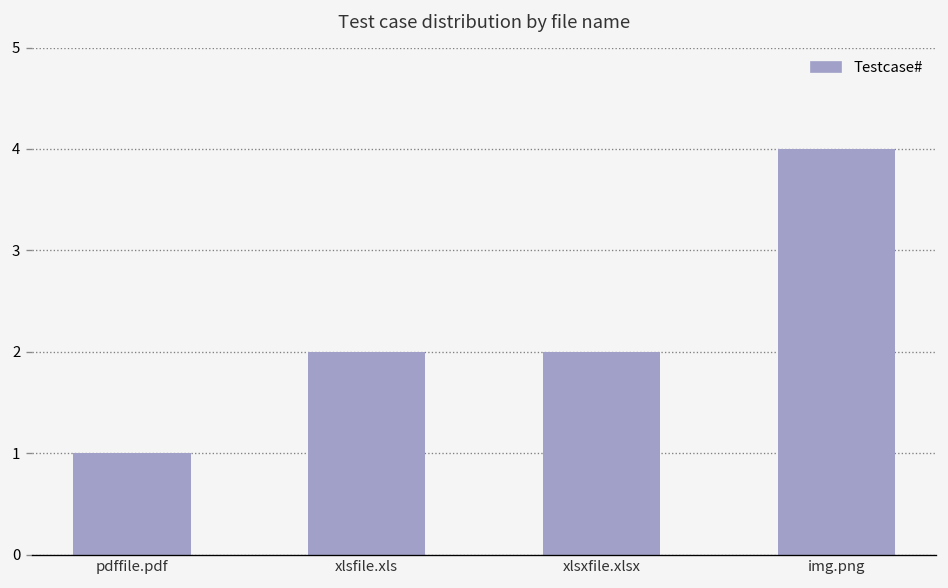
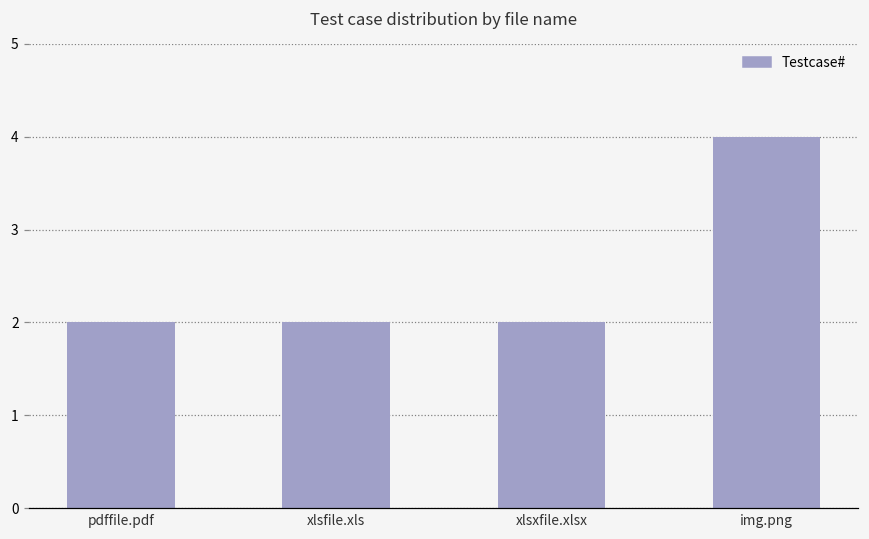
  {
-   "pdffile.pdf": 1,
+   "pdffile.pdf": 2,
    "xlsfile.xls": 2,
    "xlsxfile.xlsx": 2,
    "img.png": 4
  }
